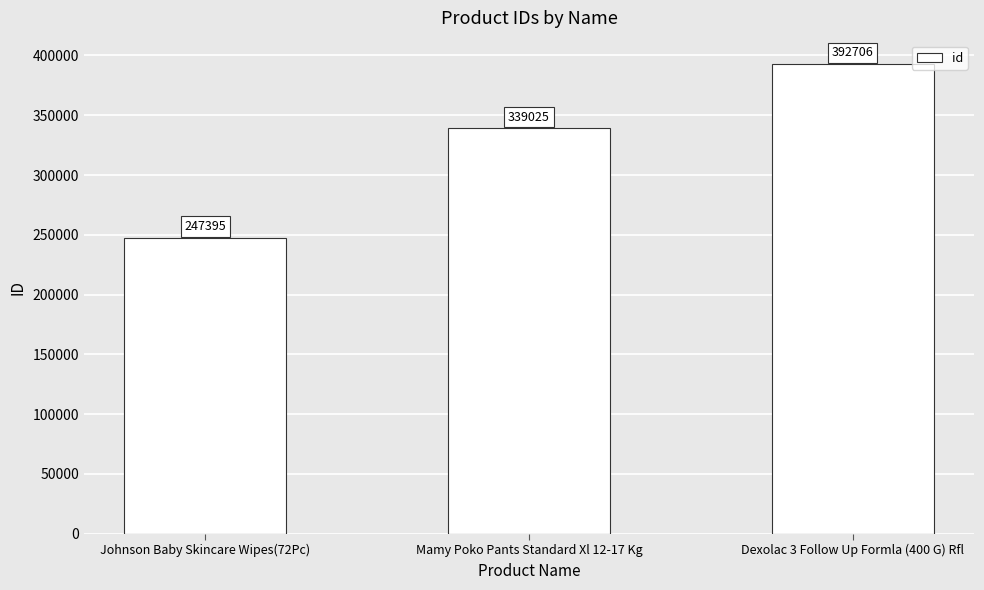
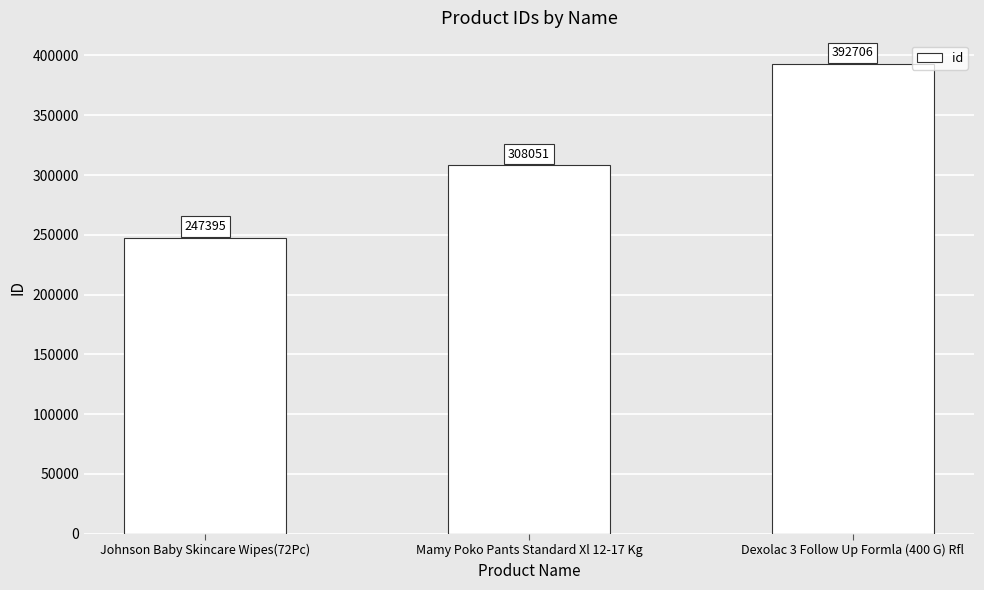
  {
-   "Mamy Poko Pants Standard Xl 12-17 Kg": 339025
+   "Mamy Poko Pants Standard Xl 12-17 Kg": 308051
  }
